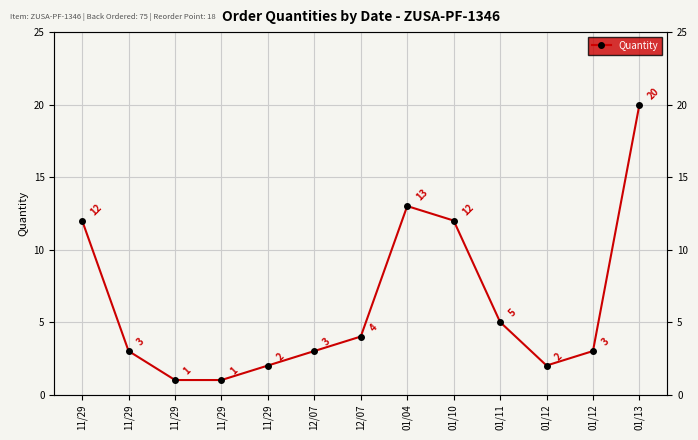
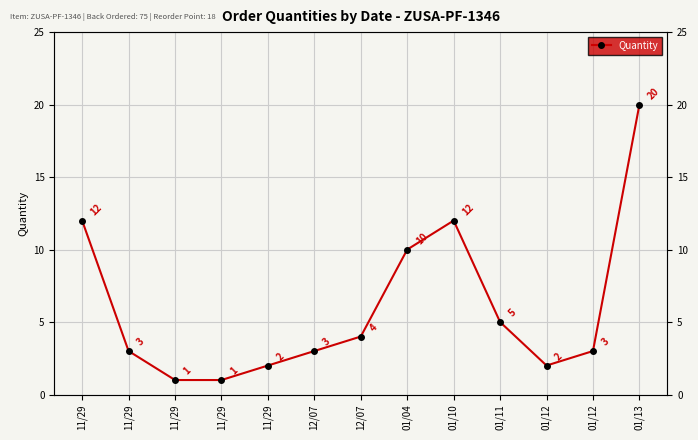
  {
-   "01/04": 13,
+   "01/04": 10,
    "01/10": 12,
    "01/11": 5,
    "01/13": 20
  }
